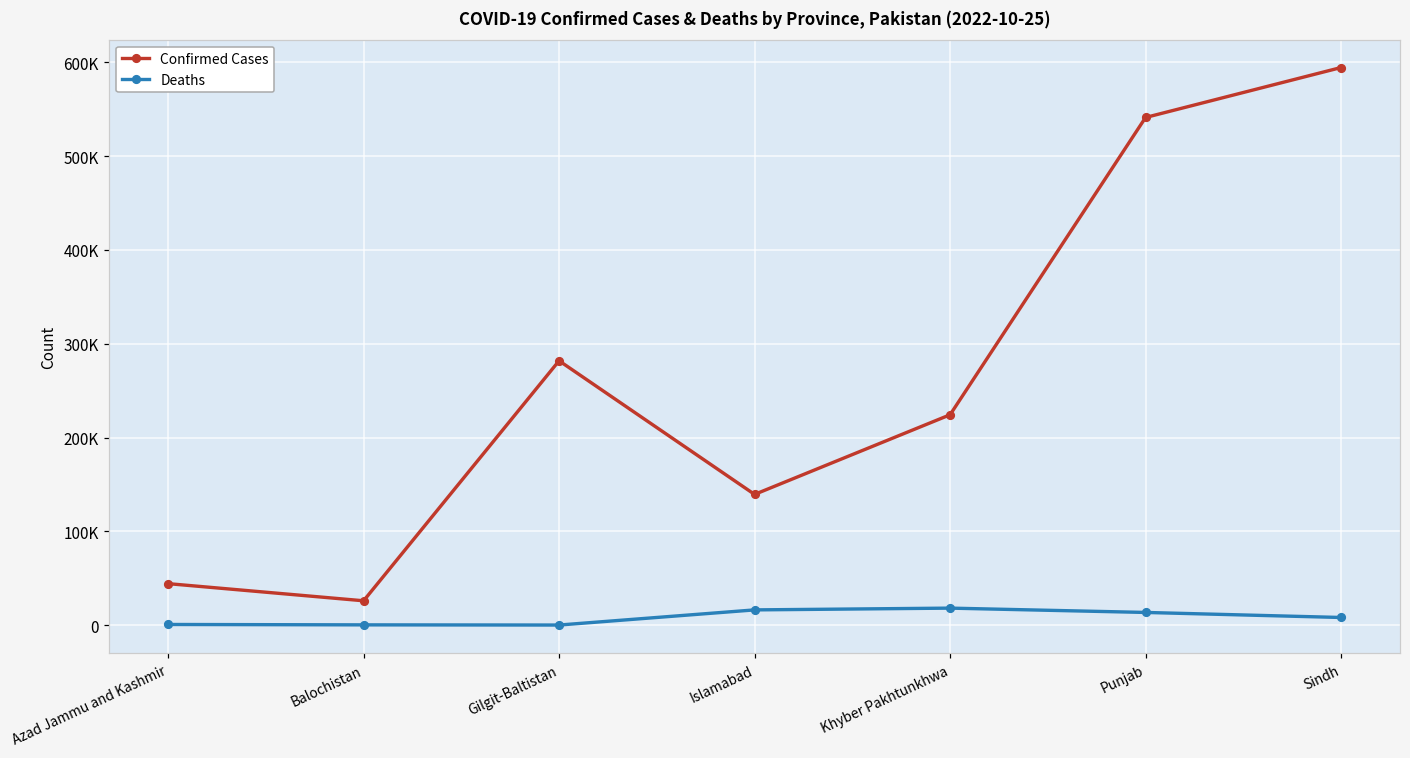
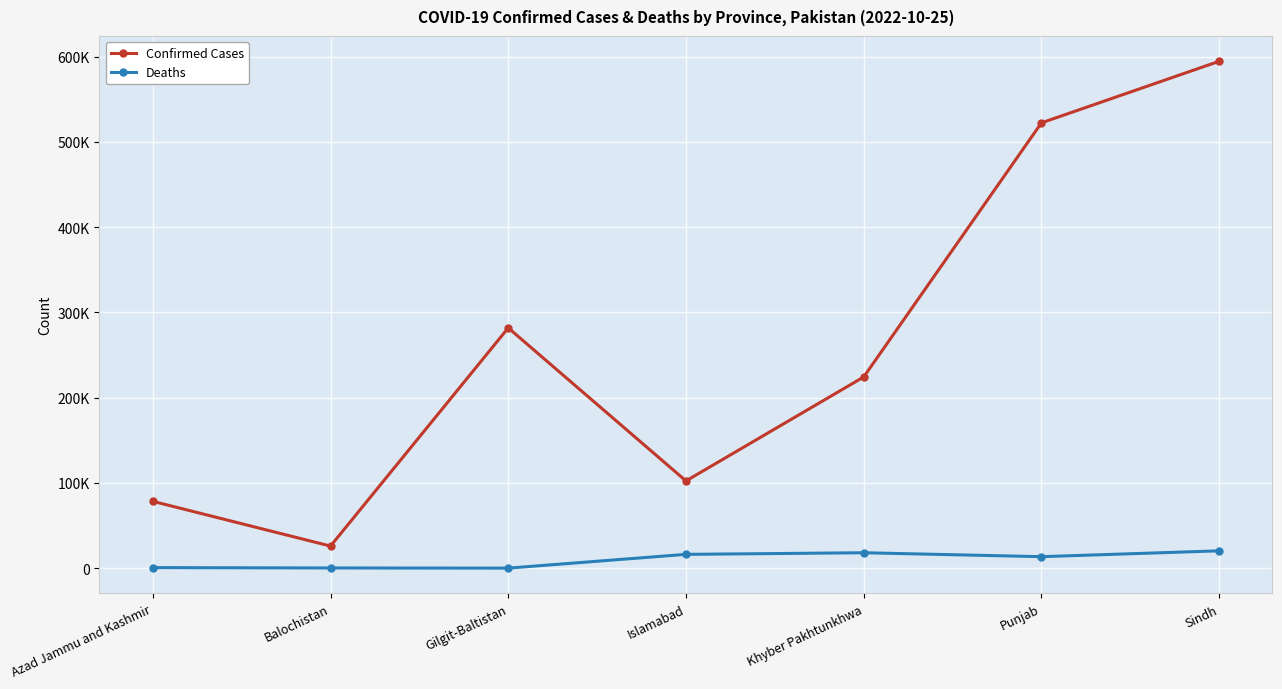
  {
    "Confirmed Cases": {
-     "Azad Jammu and Kashmir": 40000,
+     "Azad Jammu and Kashmir": 80000,
      "Balochistan": 30000,
      "Gilgit-Baltistan": 280000,
-     "Islamabad": 140000,
+     "Islamabad": 100000,
      "Khyber Pakhtunkhwa": 220000,
-     "Punjab": 540000,
+     "Punjab": 520000,
      "Sindh": 590000
    },
    "Deaths": {
      "Azad Jammu and Kashmir": 0,
      "Balochistan": 0,
      "Gilgit-Baltistan": 0,
      "Islamabad": 20000,
      "Khyber Pakhtunkhwa": 20000,
      "Punjab": 10000,
-     "Sindh": 10000
+     "Sindh": 20000
    }
  }
